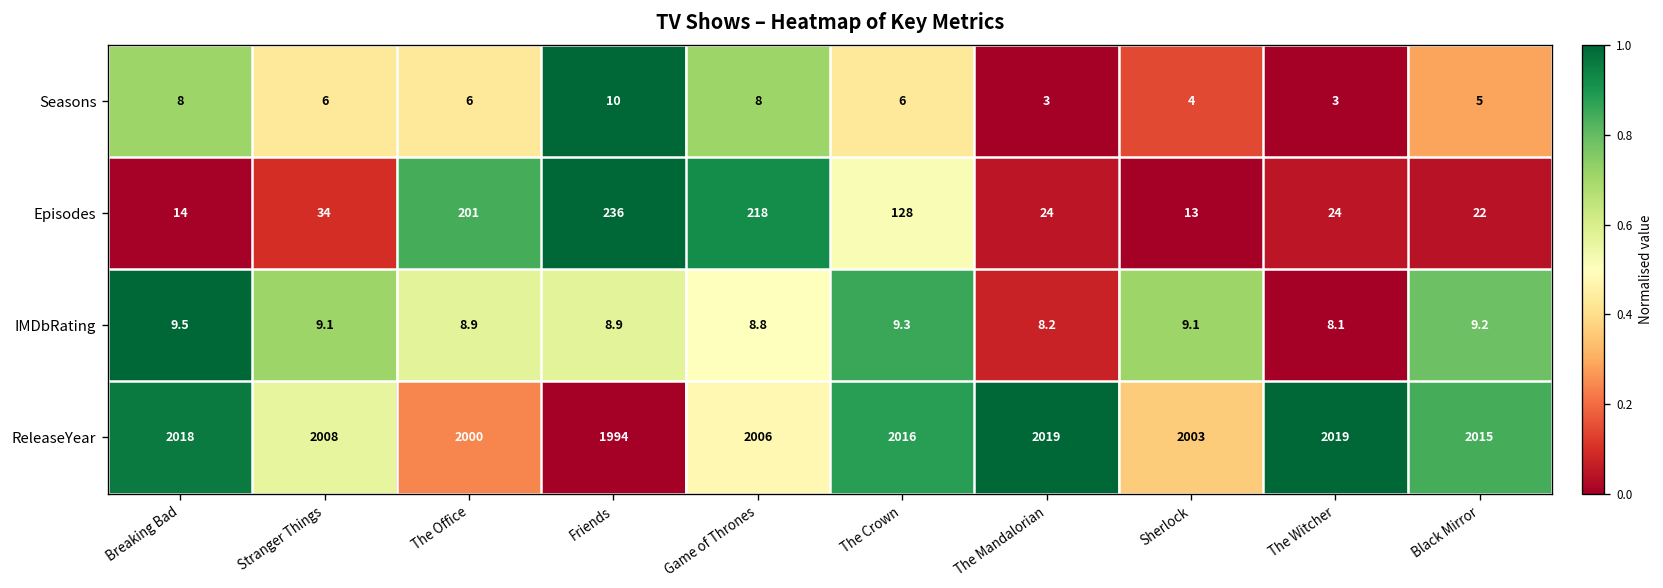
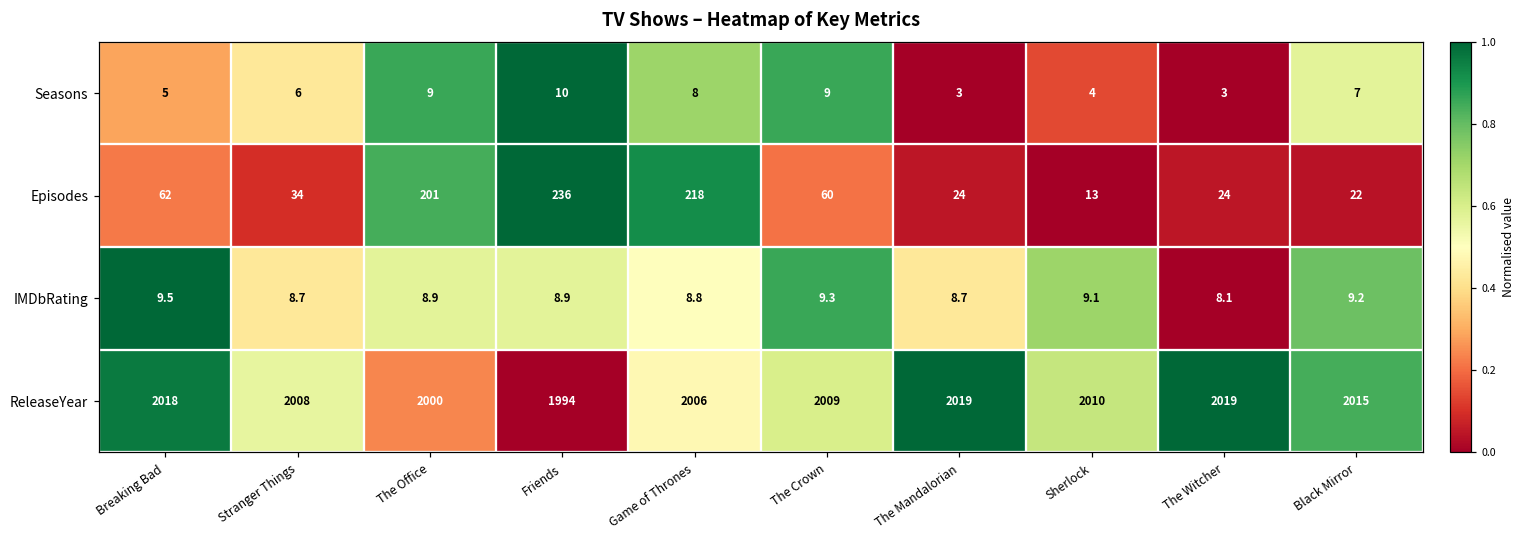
  {
    "Seasons": {
-     "Breaking Bad": 8,
+     "Breaking Bad": 5,
      "Stranger Things": 6,
-     "The Office": 6,
+     "The Office": 9,
      "Friends": 10,
      "Game of Thrones": 8,
-     "The Crown": 6,
+     "The Crown": 9,
      "The Mandalorian": 3,
      "Sherlock": 4,
      "The Witcher": 3,
-     "Black Mirror": 5
+     "Black Mirror": 7
    },
    "Episodes": {
-     "Breaking Bad": 14,
+     "Breaking Bad": 62,
      "Stranger Things": 34,
      "The Office": 201,
      "Friends": 236,
      "Game of Thrones": 218,
-     "The Crown": 128,
+     "The Crown": 60,
      "The Mandalorian": 24,
      "Sherlock": 13,
      "The Witcher": 24,
      "Black Mirror": 22
    },
    "IMDbRating": {
      "Breaking Bad": 9.5,
-     "Stranger Things": 9.1,
+     "Stranger Things": 8.7,
      "The Office": 8.9,
      "Friends": 8.9,
      "Game of Thrones": 8.8,
      "The Crown": 9.3,
-     "The Mandalorian": 8.2,
+     "The Mandalorian": 8.7,
      "Sherlock": 9.1,
      "The Witcher": 8.1,
      "Black Mirror": 9.2
    },
    "ReleaseYear": {
      "Breaking Bad": 2018,
      "Stranger Things": 2008,
      "The Office": 2000,
      "Friends": 1994,
      "Game of Thrones": 2006,
-     "The Crown": 2016,
+     "The Crown": 2009,
      "The Mandalorian": 2019,
-     "Sherlock": 2003,
+     "Sherlock": 2010,
      "The Witcher": 2019,
      "Black Mirror": 2015
    }
  }
